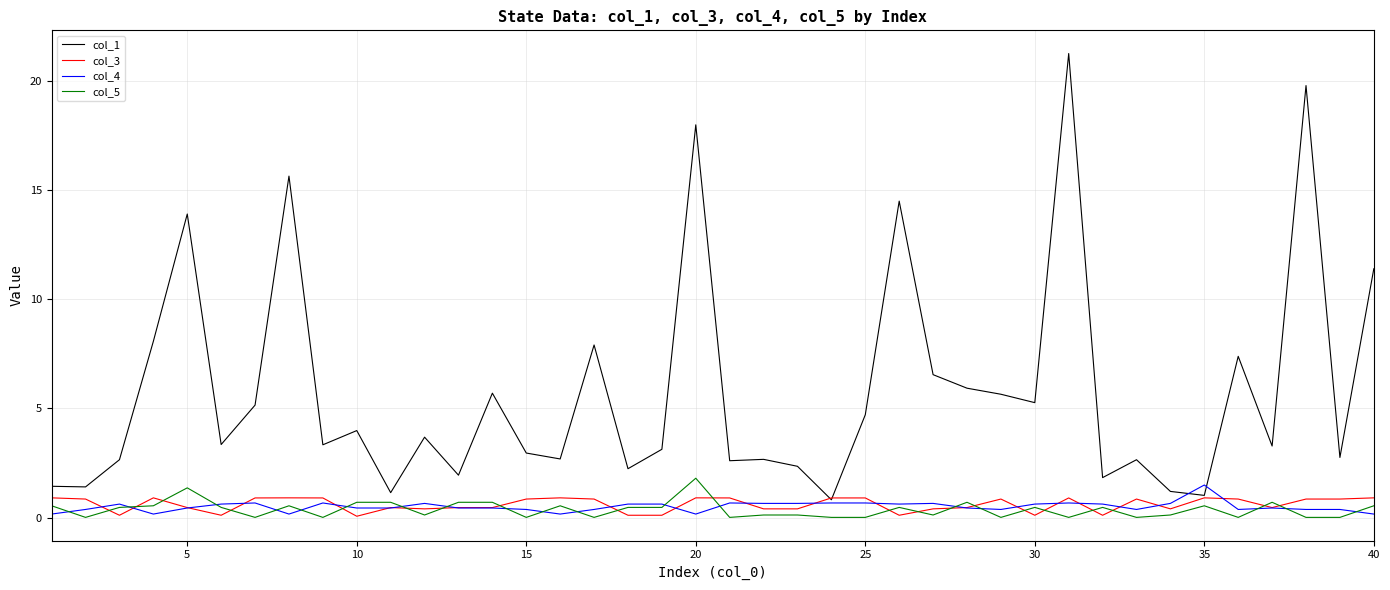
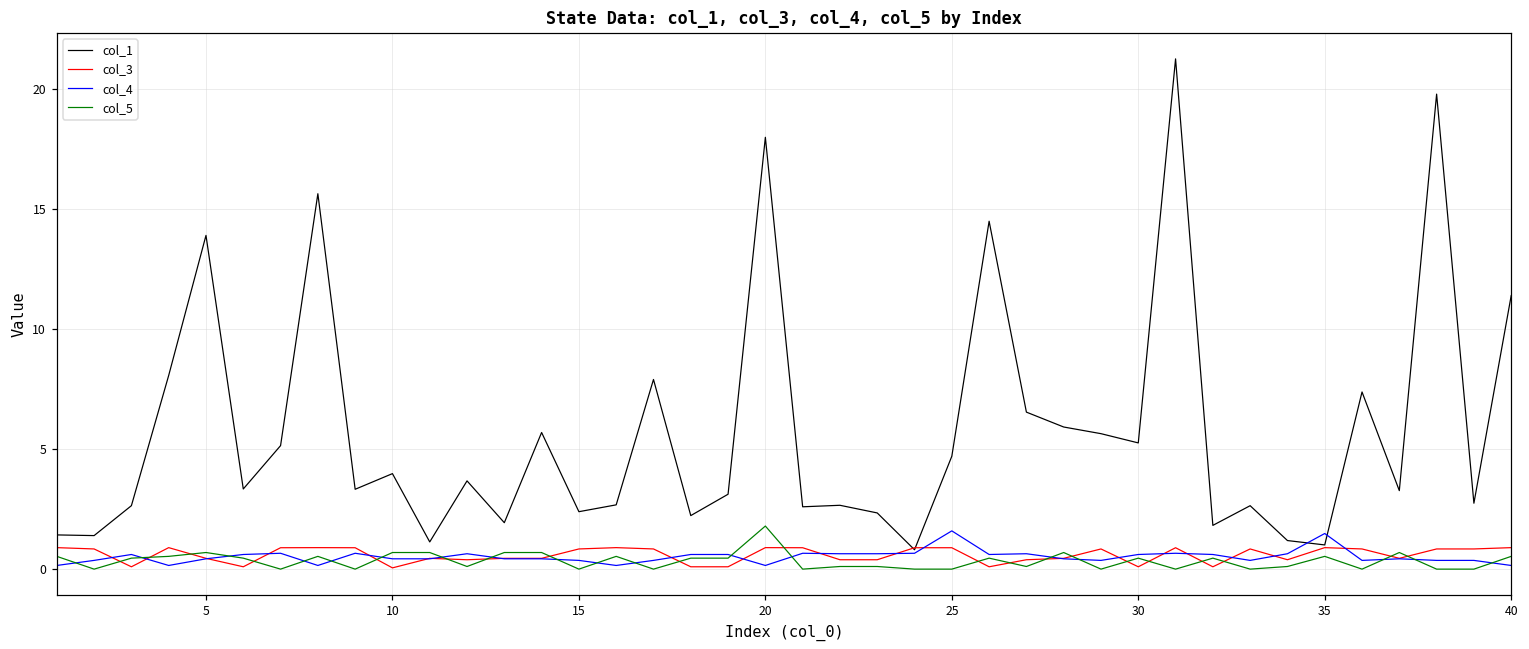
  {
    "col_1": {
      "5": 13.9,
      "10": 4.0,
-     "15": 3.0,
+     "15": 2.4,
      "20": 18.0,
      "25": 4.7,
      "30": 5.3,
      "40": 11.4
    },
    "col_3": {
      "10": 0.1,
      "15": 0.8,
      "20": 0.9,
      "25": 0.9,
      "30": 0.1,
      "40": 0.9
    },
    "col_4": {
      "10": 0.4,
      "15": 0.4,
      "20": 0.2,
-     "25": 0.7,
+     "25": 1.6,
      "30": 0.6,
      "35": 1.5,
      "40": 0.2
    },
    "col_5": {
-     "5": 1.4,
+     "5": 0.7,
      "10": 0.7,
      "15": 0.0,
      "20": 1.8,
      "25": 0.0,
      "30": 0.5,
      "35": 0.5,
      "40": 0.5
    }
  }
